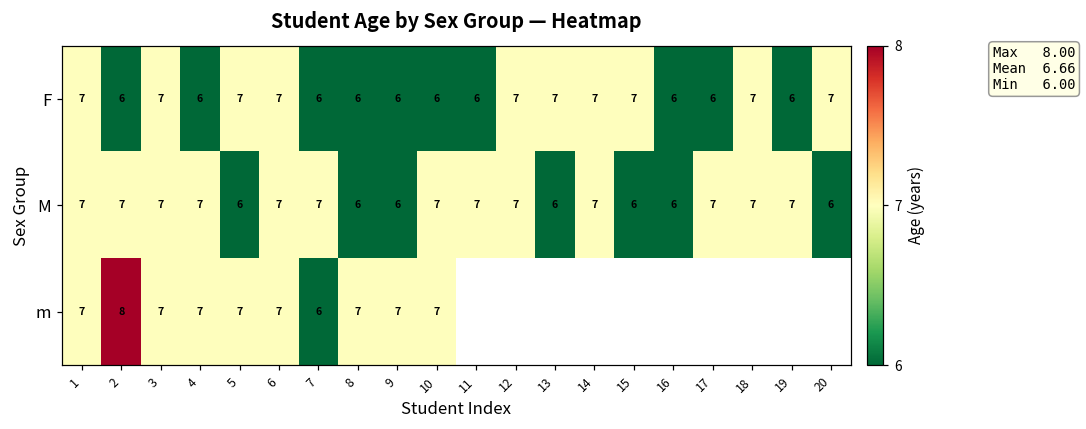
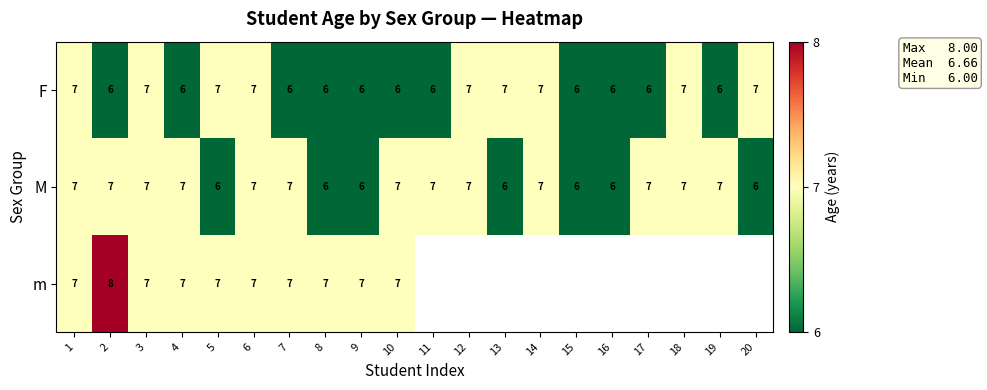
  {
    "F": {
      "1": 7,
      "2": 6,
      "3": 7,
      "4": 6,
      "5": 7,
      "6": 7,
      "7": 6,
      "8": 6,
      "9": 6,
      "10": 6,
      "11": 6,
      "12": 7,
      "13": 7,
      "14": 7,
-     "15": 7,
+     "15": 6,
      "16": 6,
      "17": 6,
      "18": 7,
      "19": 6,
      "20": 7
    },
    "M": {
      "1": 7,
      "2": 7,
      "3": 7,
      "4": 7,
      "5": 6,
      "6": 7,
      "7": 7,
      "8": 6,
      "9": 6,
      "10": 7,
      "11": 7,
      "12": 7,
      "13": 6,
      "14": 7,
      "15": 6,
      "16": 6,
      "17": 7,
      "18": 7,
      "19": 7,
      "20": 6
    },
    "m": {
      "1": 7,
      "2": 8,
      "3": 7,
      "4": 7,
      "5": 7,
      "6": 7,
-     "7": 6,
+     "7": 7,
      "8": 7,
      "9": 7,
      "10": 7
    }
  }
